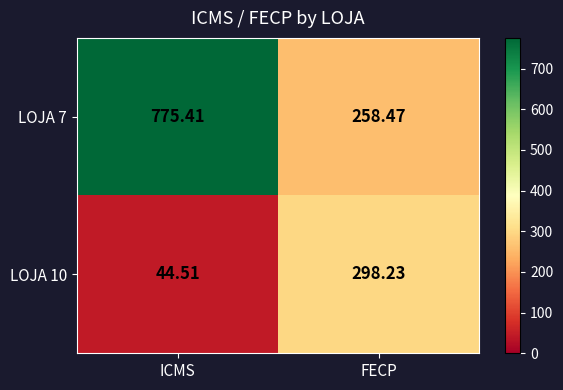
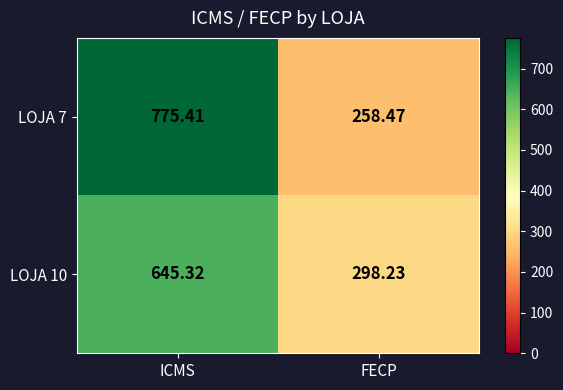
  {
    "LOJA 7": {
      "ICMS": 775.41,
      "FECP": 258.47
    },
    "LOJA 10": {
-     "ICMS": 44.51,
+     "ICMS": 645.32,
      "FECP": 298.23
    }
  }
